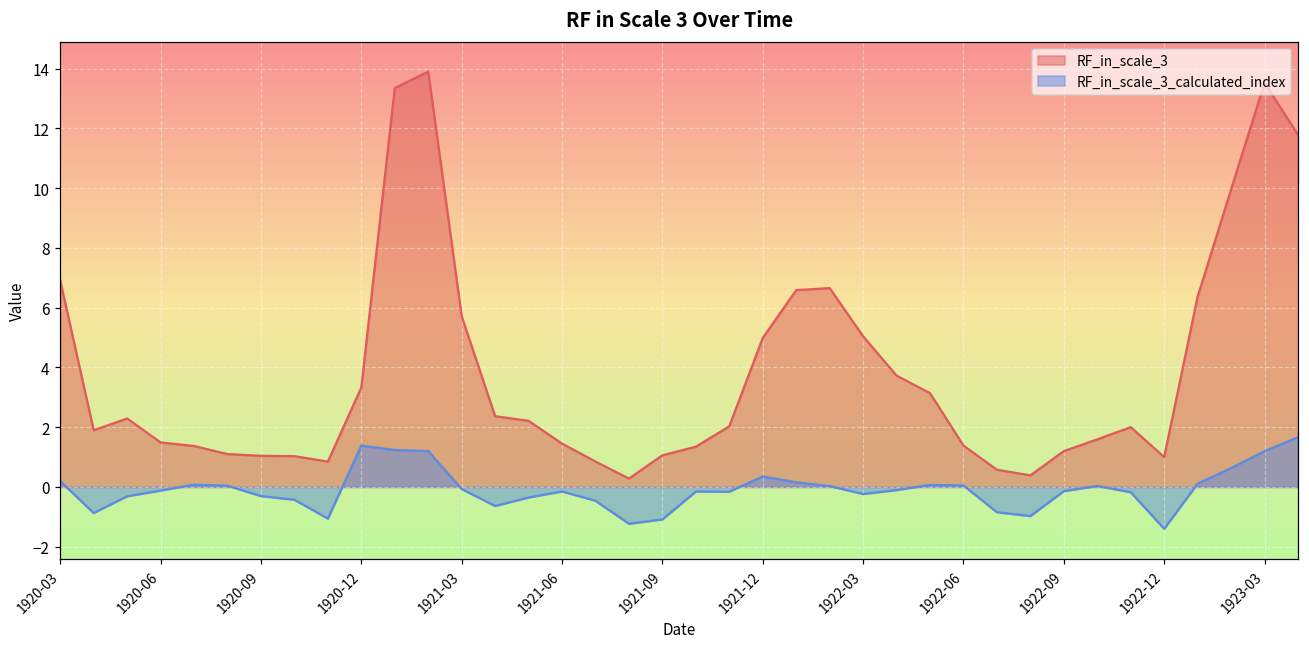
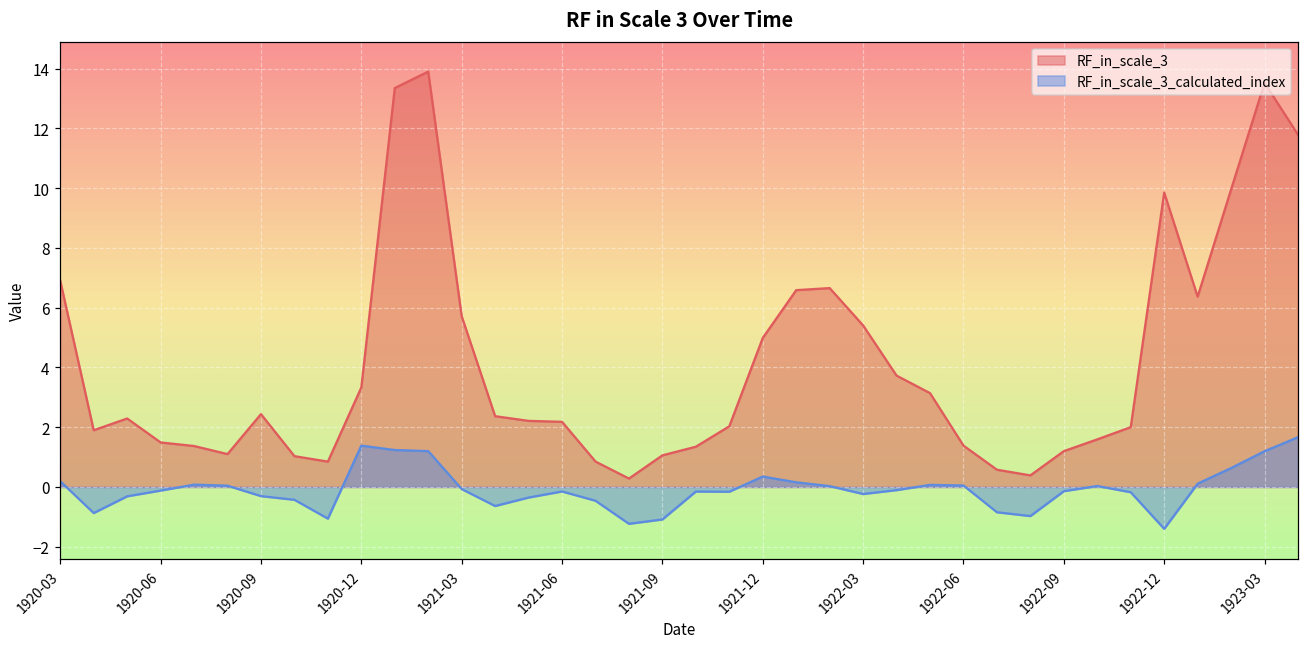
  {
    "RF_in_scale_3": {
      "1920-03": 6.9,
      "1920-06": 1.5,
-     "1920-09": 1.0,
+     "1920-09": 2.4,
      "1920-12": 3.3,
      "1921-03": 5.7,
-     "1921-06": 1.5,
+     "1921-06": 2.2,
      "1921-09": 1.1,
      "1921-12": 5.0,
-     "1922-03": 5.0,
+     "1922-03": 5.4,
      "1922-06": 1.4,
      "1922-09": 1.2,
-     "1922-12": 1.0
+     "1922-12": 9.9
    }
  }
